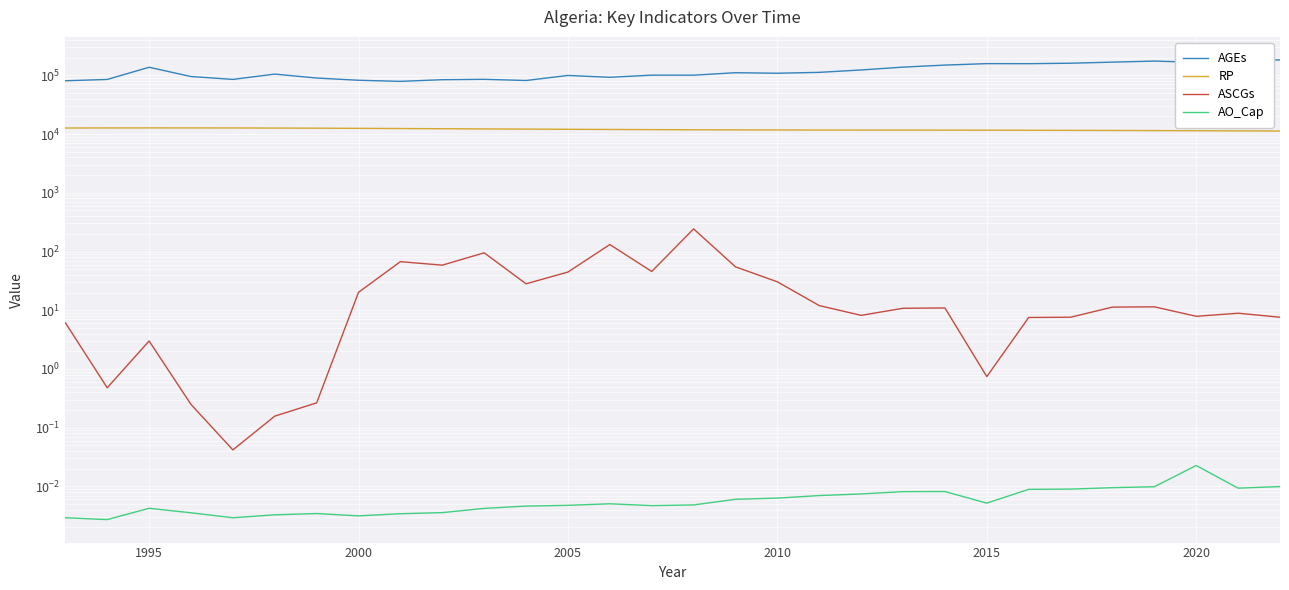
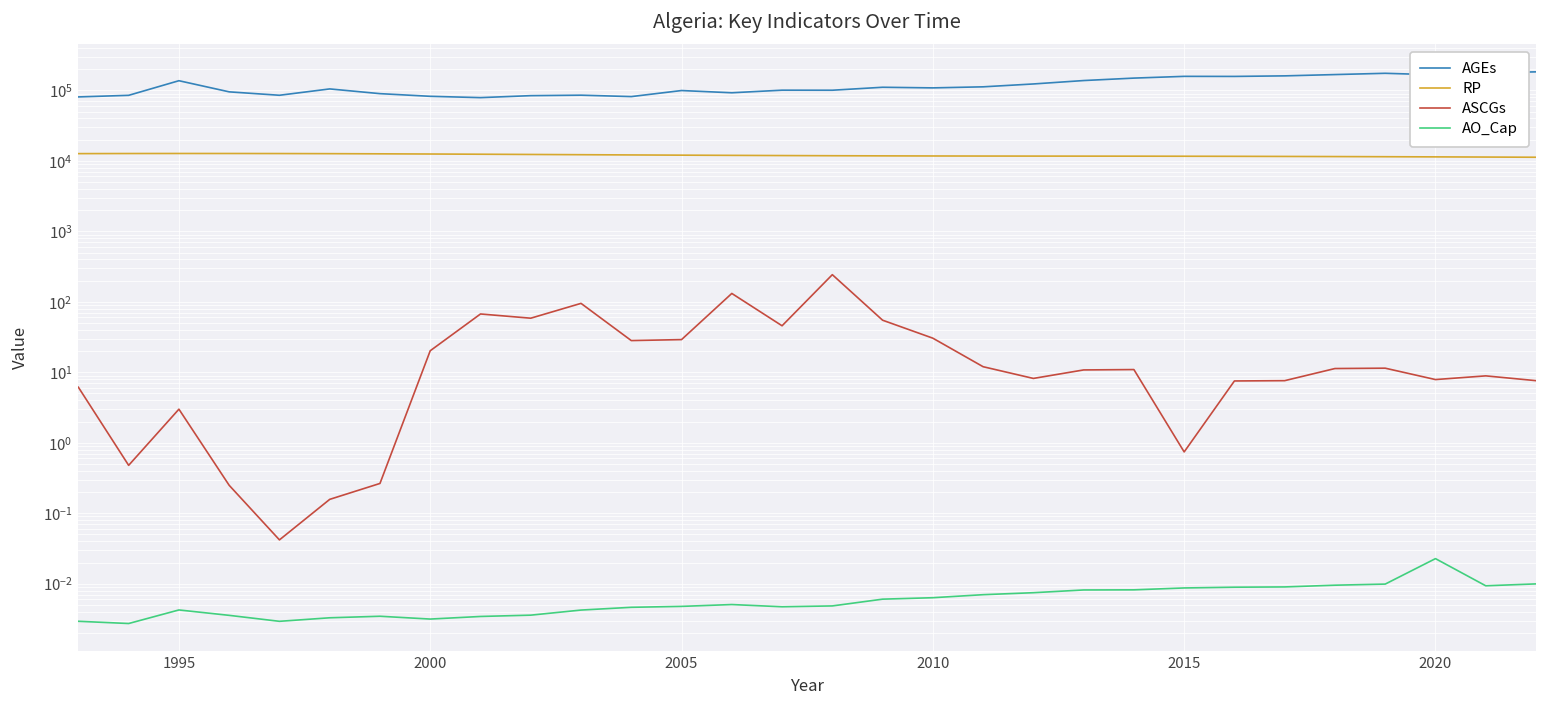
  {
    "AGEs": {
      "1995": 140000,
      "2000": 80000,
      "2005": 100000,
      "2010": 110000,
      "2015": 160000
    },
    "RP": {
      "1995": 13000,
      "2000": 12000,
      "2005": 12000,
      "2010": 12000,
      "2015": 12000,
      "2020": 11000
    },
    "ASCGs": {
      "1995": 3,
      "2000": 20,
-     "2005": 40,
+     "2005": 30,
      "2010": 30,
      "2015": 0.7,
      "2020": 8
    },
    "AO_Cap": {
      "1995": 0.004,
      "2000": 0.003,
      "2005": 0.005,
      "2010": 0.006,
-     "2015": 0.005,
+     "2015": 0.009,
      "2020": 0.023
    }
  }
